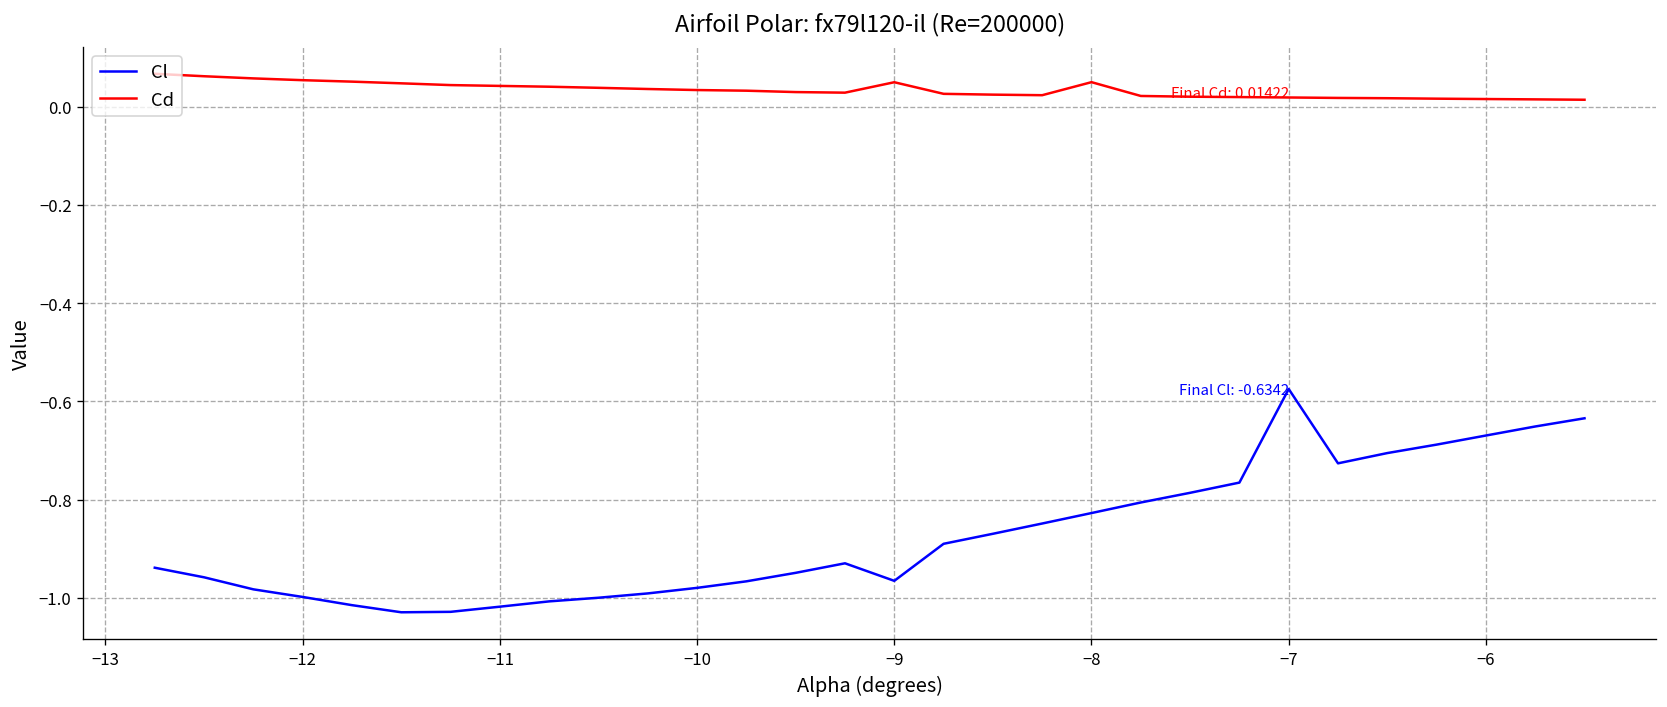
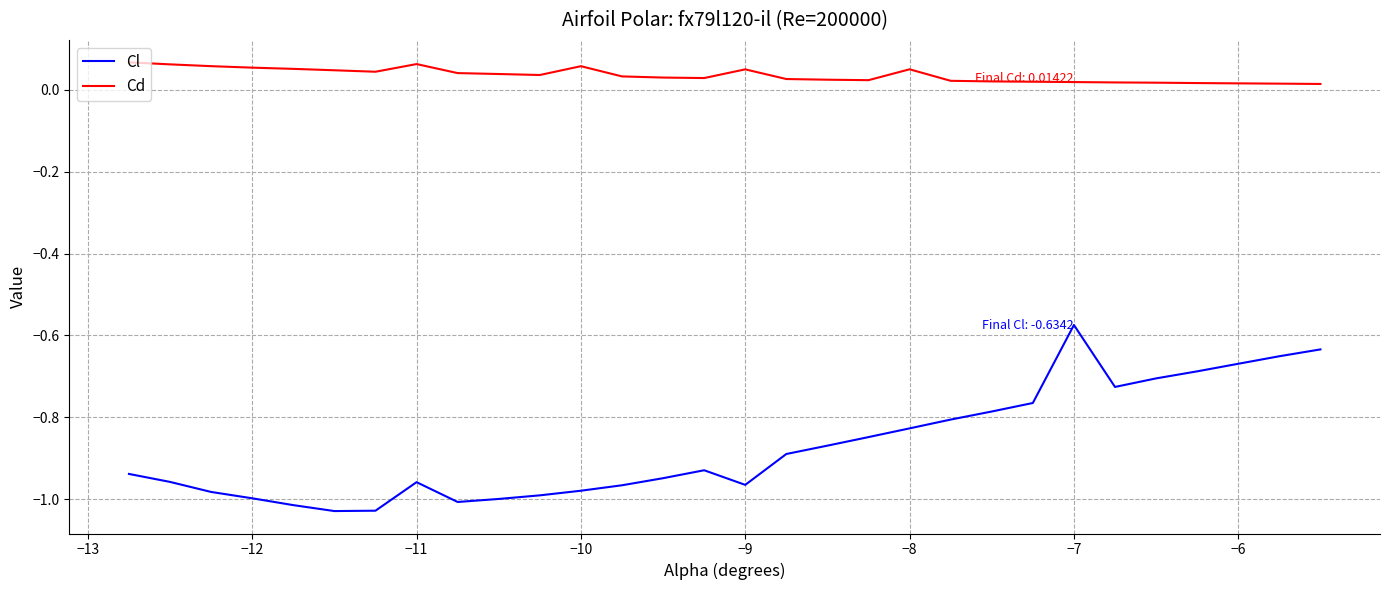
  {
    "Cl": {
      "−12": -1.00,
-     "−11": -1.02,
+     "−11": -0.96,
      "−10": -0.98,
      "−9": -0.97,
      "−8": -0.83,
      "−6": -0.67
    },
    "Cd": {
      "−12": 0.05,
-     "−11": 0.04,
-     "−10": 0.03,
+     "−11": 0.06,
+     "−10": 0.06,
      "−9": 0.05,
      "−8": 0.05,
      "−6": 0.02
    }
  }
